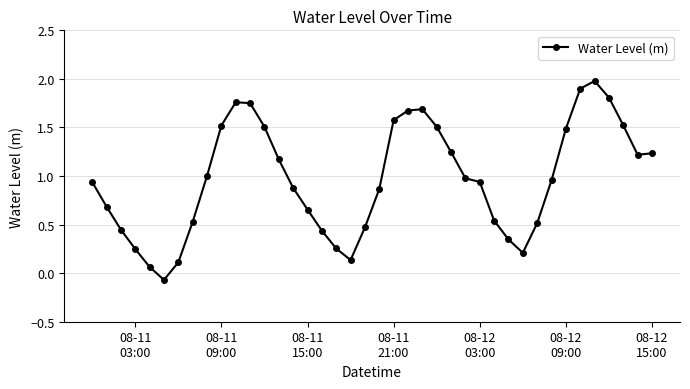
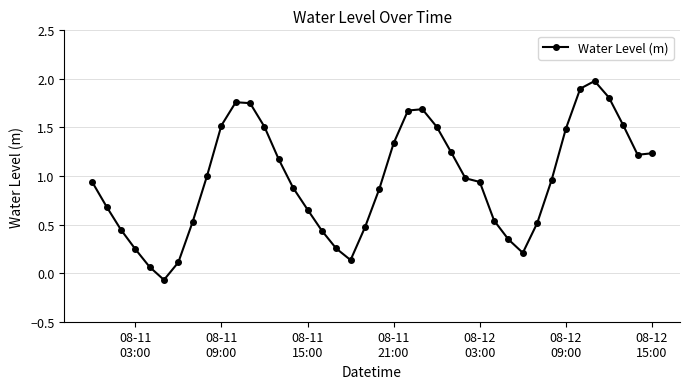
  {
    "08-11 03:00": 0.2,
    "08-11 09:00": 1.5,
    "08-11 15:00": 0.7,
-   "08-11 21:00": 1.6,
+   "08-11 21:00": 1.3,
    "08-12 03:00": 0.9,
    "08-12 09:00": 1.5,
    "08-12 15:00": 1.2
  }
